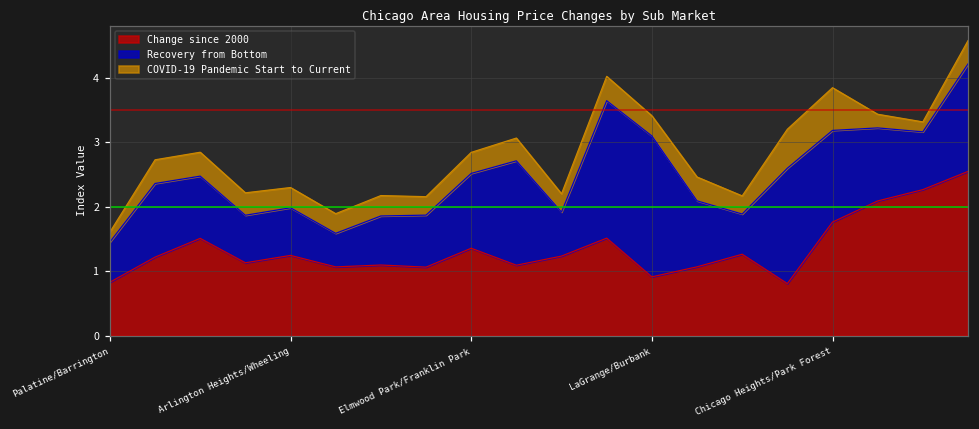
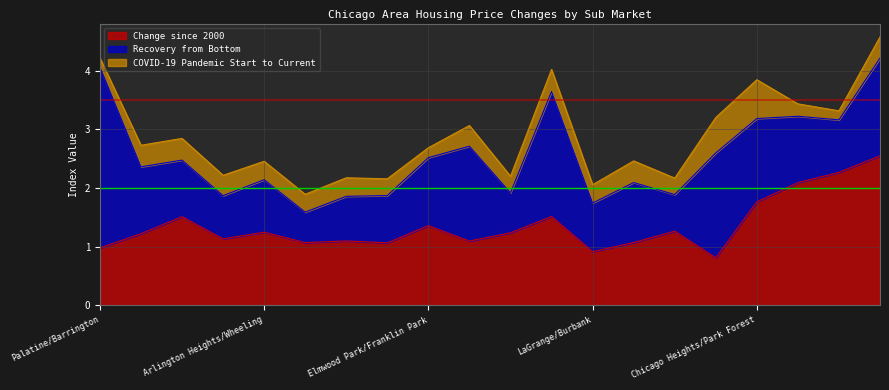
  {
    "Change since 2000": {
-     "Palatine/Barrington": 0.8,
+     "Palatine/Barrington": 1.0,
      "Arlington Heights/Wheeling": 1.2,
      "Elmwood Park/Franklin Park": 1.4,
      "LaGrange/Burbank": 0.9,
      "Chicago Heights/Park Forest": 1.8
    },
    "Recovery from Bottom": {
-     "Palatine/Barrington": 0.6,
-     "Arlington Heights/Wheeling": 0.7,
+     "Palatine/Barrington": 3.1,
+     "Arlington Heights/Wheeling": 0.9,
      "Elmwood Park/Franklin Park": 1.2,
-     "LaGrange/Burbank": 2.2,
+     "LaGrange/Burbank": 0.8,
      "Chicago Heights/Park Forest": 1.4
    },
    "COVID-19 Pandemic Start to Current": {
      "Palatine/Barrington": 0.2,
      "Arlington Heights/Wheeling": 0.3,
-     "Elmwood Park/Franklin Park": 0.3,
+     "Elmwood Park/Franklin Park": 0.2,
      "LaGrange/Burbank": 0.3,
      "Chicago Heights/Park Forest": 0.7
    }
  }
